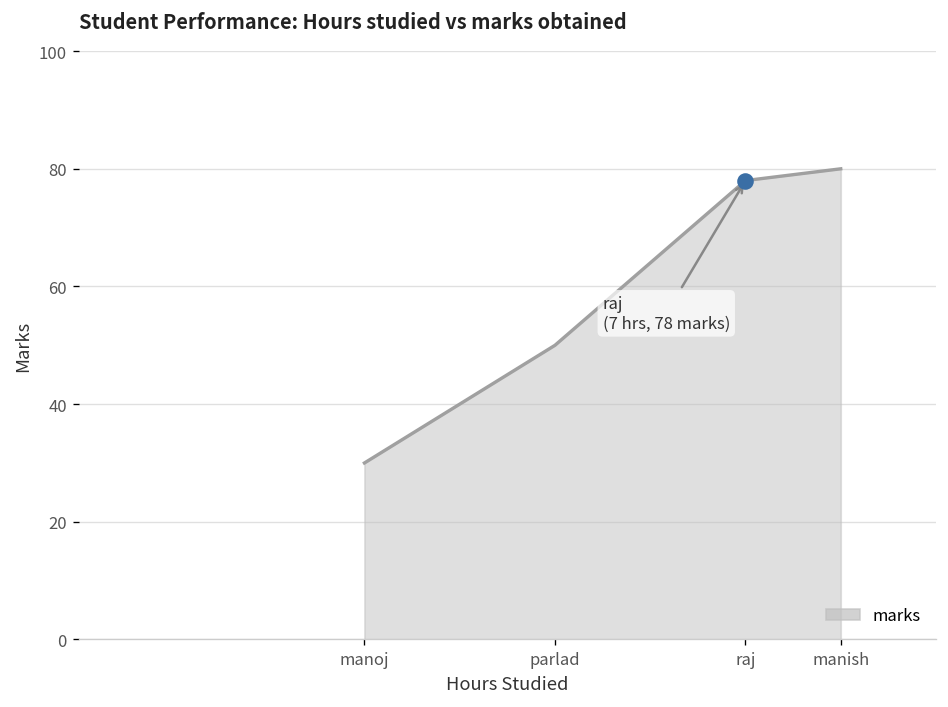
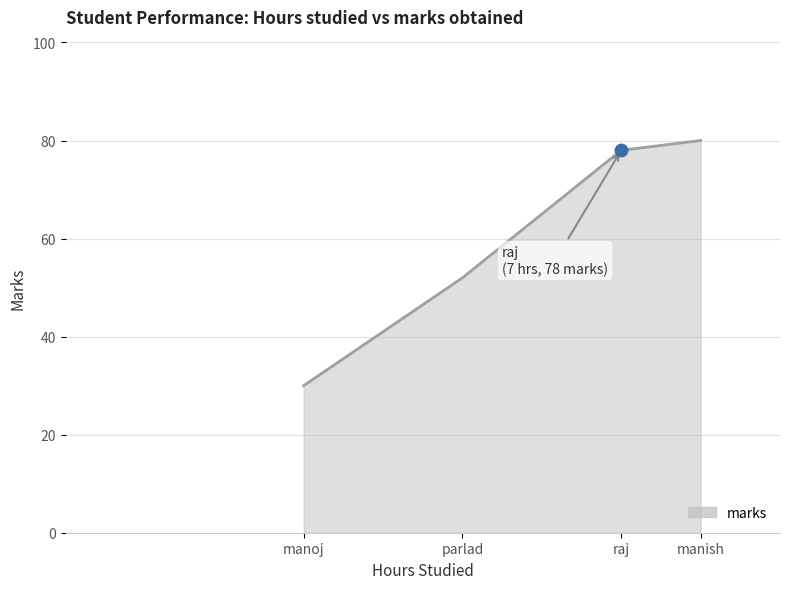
  {
    "marks": {
      "manoj": 30,
-     "parlad": 50,
+     "parlad": 52,
      "manish": 80
    }
  }
